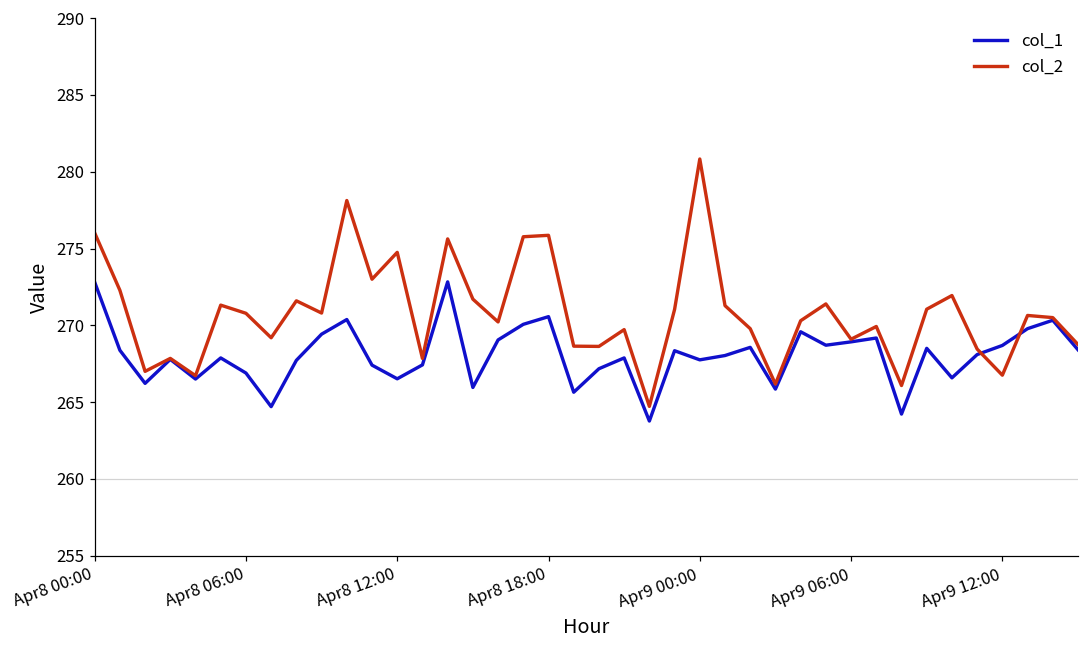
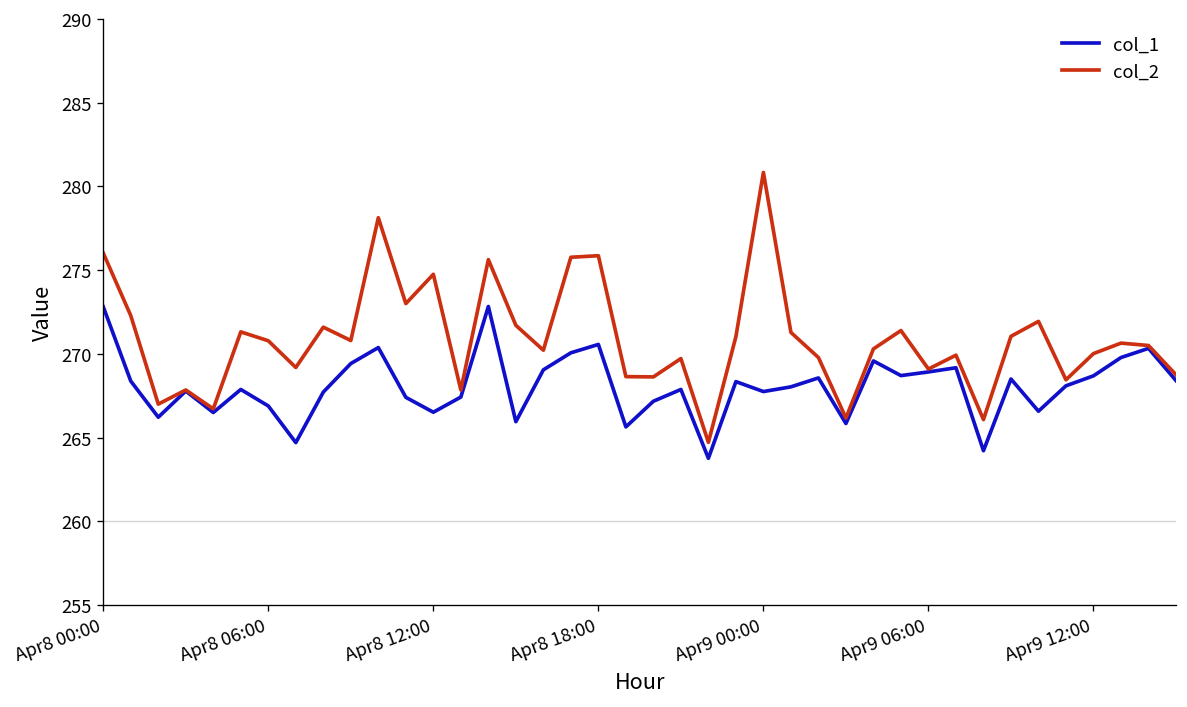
  {
    "col_1": {
      "Apr8 00:00": 272.8,
      "Apr8 06:00": 266.9,
      "Apr8 12:00": 266.5,
      "Apr8 18:00": 270.6,
      "Apr9 00:00": 267.8,
      "Apr9 12:00": 268.7
    },
    "col_2": {
      "Apr8 00:00": 276.0,
      "Apr8 06:00": 270.8,
      "Apr8 12:00": 274.8,
      "Apr8 18:00": 275.9,
      "Apr9 00:00": 280.8,
-     "Apr9 12:00": 266.8
+     "Apr9 12:00": 270.0
    }
  }
